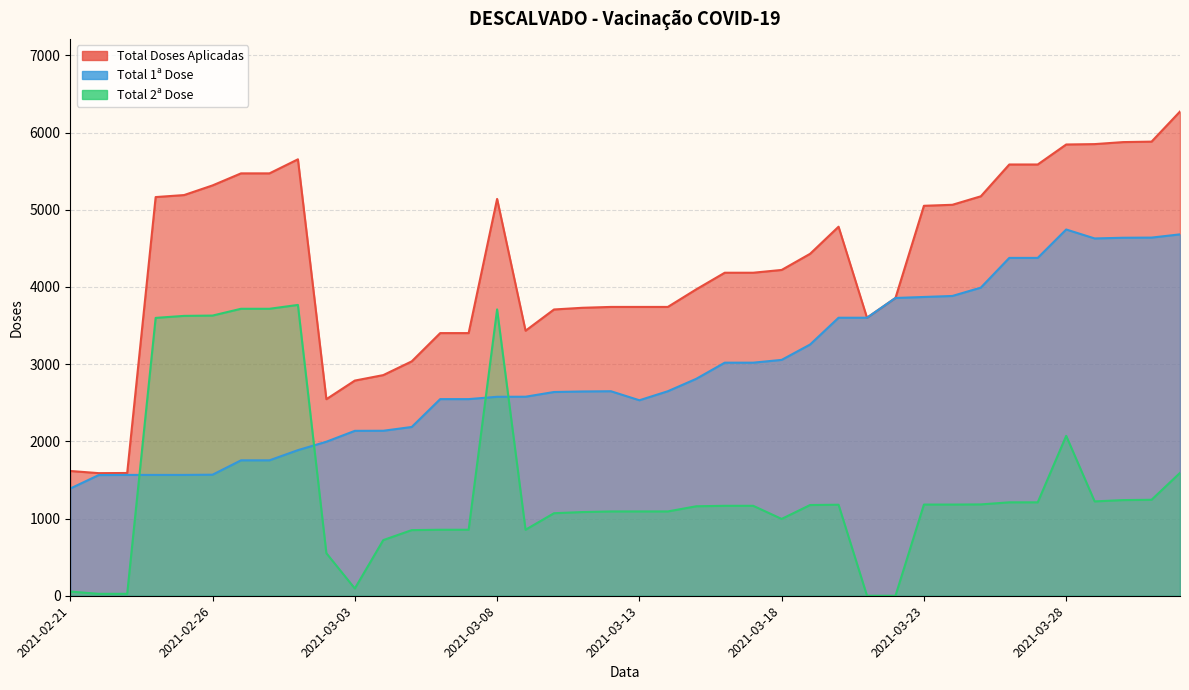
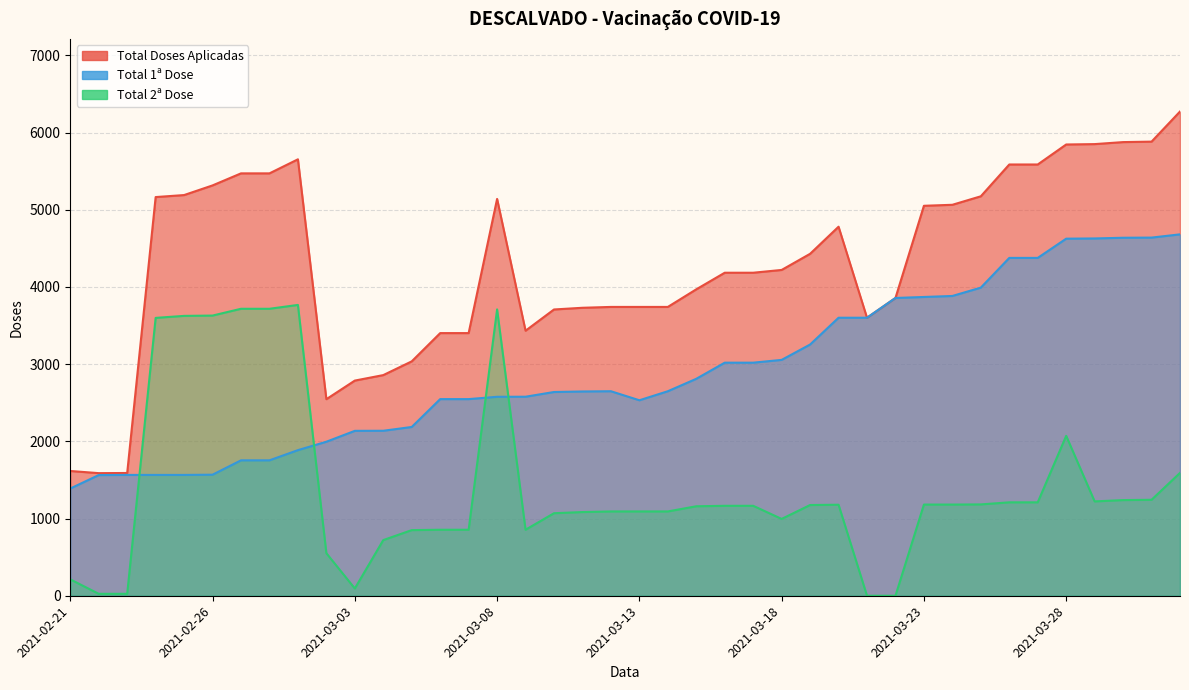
  {
    "Total Doses Aplicadas": {
      "2021-02-21": 1600,
      "2021-02-26": 5300,
      "2021-03-03": 2800,
      "2021-03-08": 5100,
      "2021-03-13": 3700,
      "2021-03-18": 4200,
      "2021-03-23": 5100,
      "2021-03-28": 5800
    },
    "Total 1ª Dose": {
      "2021-02-21": 1400,
      "2021-02-26": 1600,
      "2021-03-03": 2100,
      "2021-03-08": 2600,
      "2021-03-13": 2500,
      "2021-03-18": 3100,
      "2021-03-23": 3900,
-     "2021-03-28": 4700
+     "2021-03-28": 4600
    },
    "Total 2ª Dose": {
-     "2021-02-21": 100,
+     "2021-02-21": 200,
      "2021-02-26": 3600,
      "2021-03-03": 100,
      "2021-03-08": 3700,
      "2021-03-13": 1100,
      "2021-03-18": 1000,
      "2021-03-23": 1200,
      "2021-03-28": 2100
    }
  }
